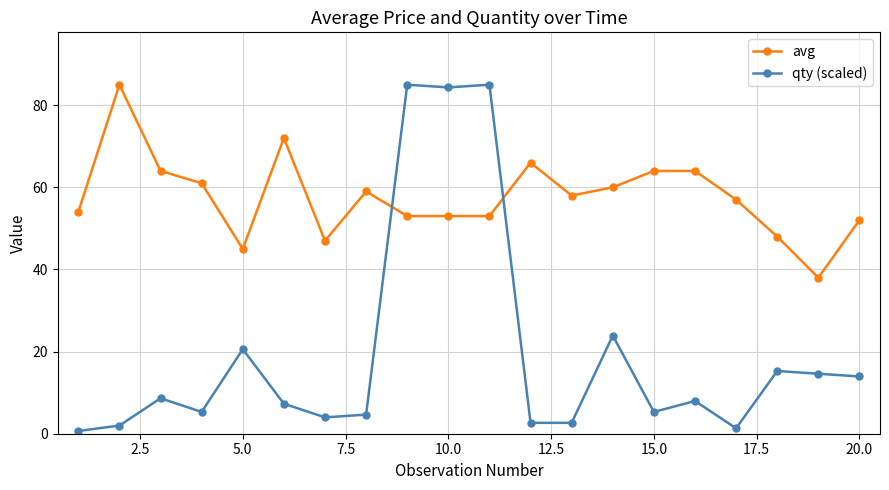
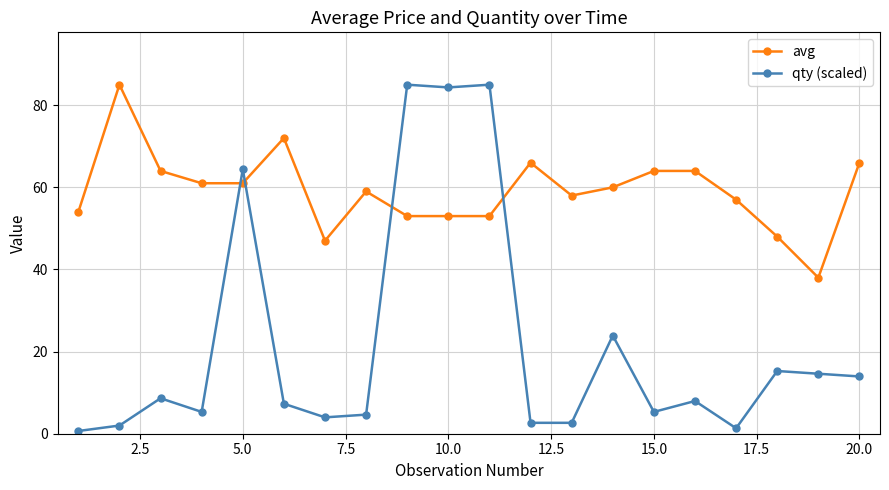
  {
    "avg": {
-     "5.0": 45,
+     "5.0": 61,
      "10.0": 53,
      "15.0": 64,
-     "20.0": 52
+     "20.0": 66
    },
    "qty (scaled)": {
-     "5.0": 21,
+     "5.0": 64,
      "10.0": 84,
      "15.0": 5,
      "20.0": 14
    }
  }
